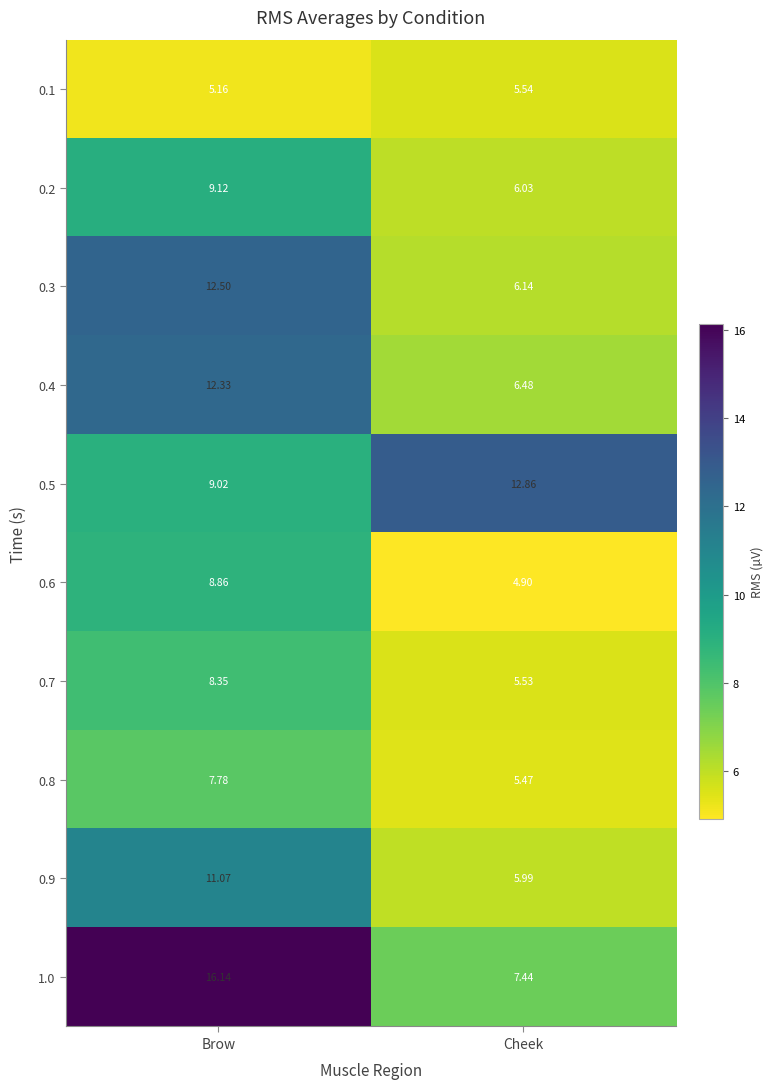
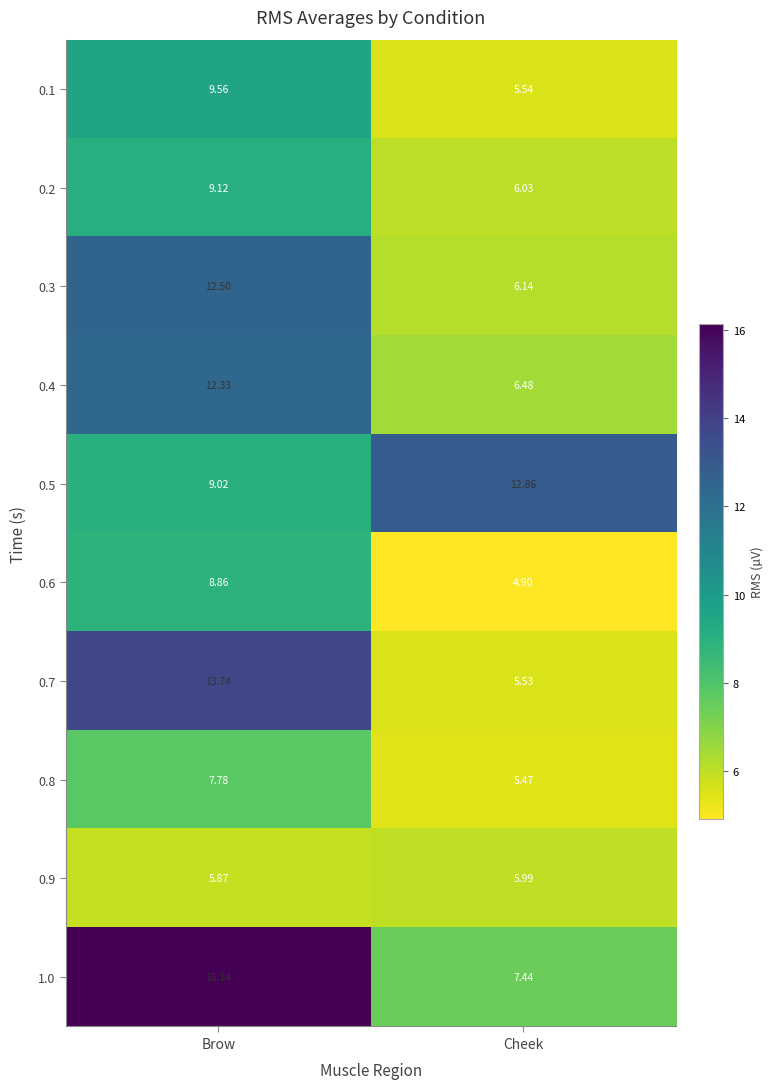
  {
    "0.1": {
-     "Brow": 5.16,
+     "Brow": 9.56,
      "Cheek": 5.54
    },
    "0.2": {
      "Brow": 9.12,
      "Cheek": 6.03
    },
    "0.3": {
      "Brow": 12.50,
      "Cheek": 6.14
    },
    "0.4": {
      "Brow": 12.33,
      "Cheek": 6.48
    },
    "0.5": {
      "Brow": 9.02,
      "Cheek": 12.86
    },
    "0.6": {
      "Brow": 8.86,
      "Cheek": 4.90
    },
    "0.7": {
-     "Brow": 8.35,
+     "Brow": 13.74,
      "Cheek": 5.53
    },
    "0.8": {
      "Brow": 7.78,
      "Cheek": 5.47
    },
    "0.9": {
-     "Brow": 11.07,
+     "Brow": 5.87,
      "Cheek": 5.99
    },
    "1.0": {
      "Brow": 16.14,
      "Cheek": 7.44
    }
  }
